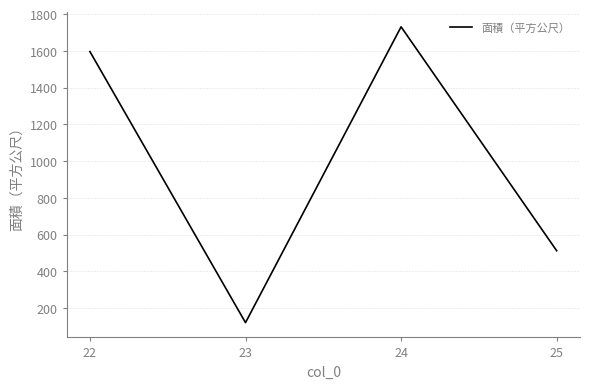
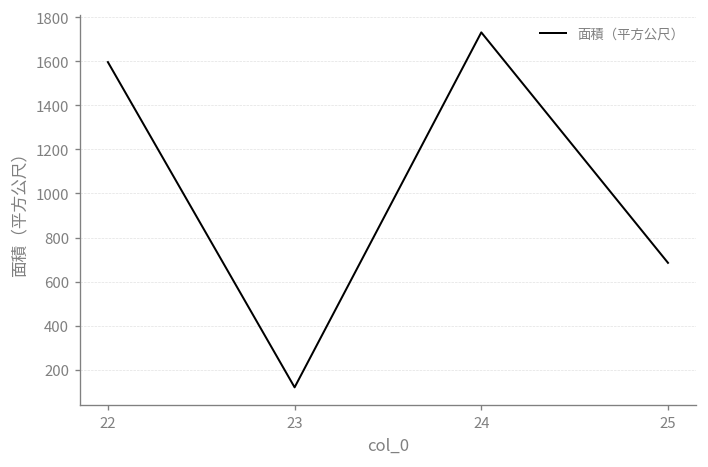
  {
    "22": 1600,
    "23": 120,
    "24": 1730,
-   "25": 510
+   "25": 690
  }
